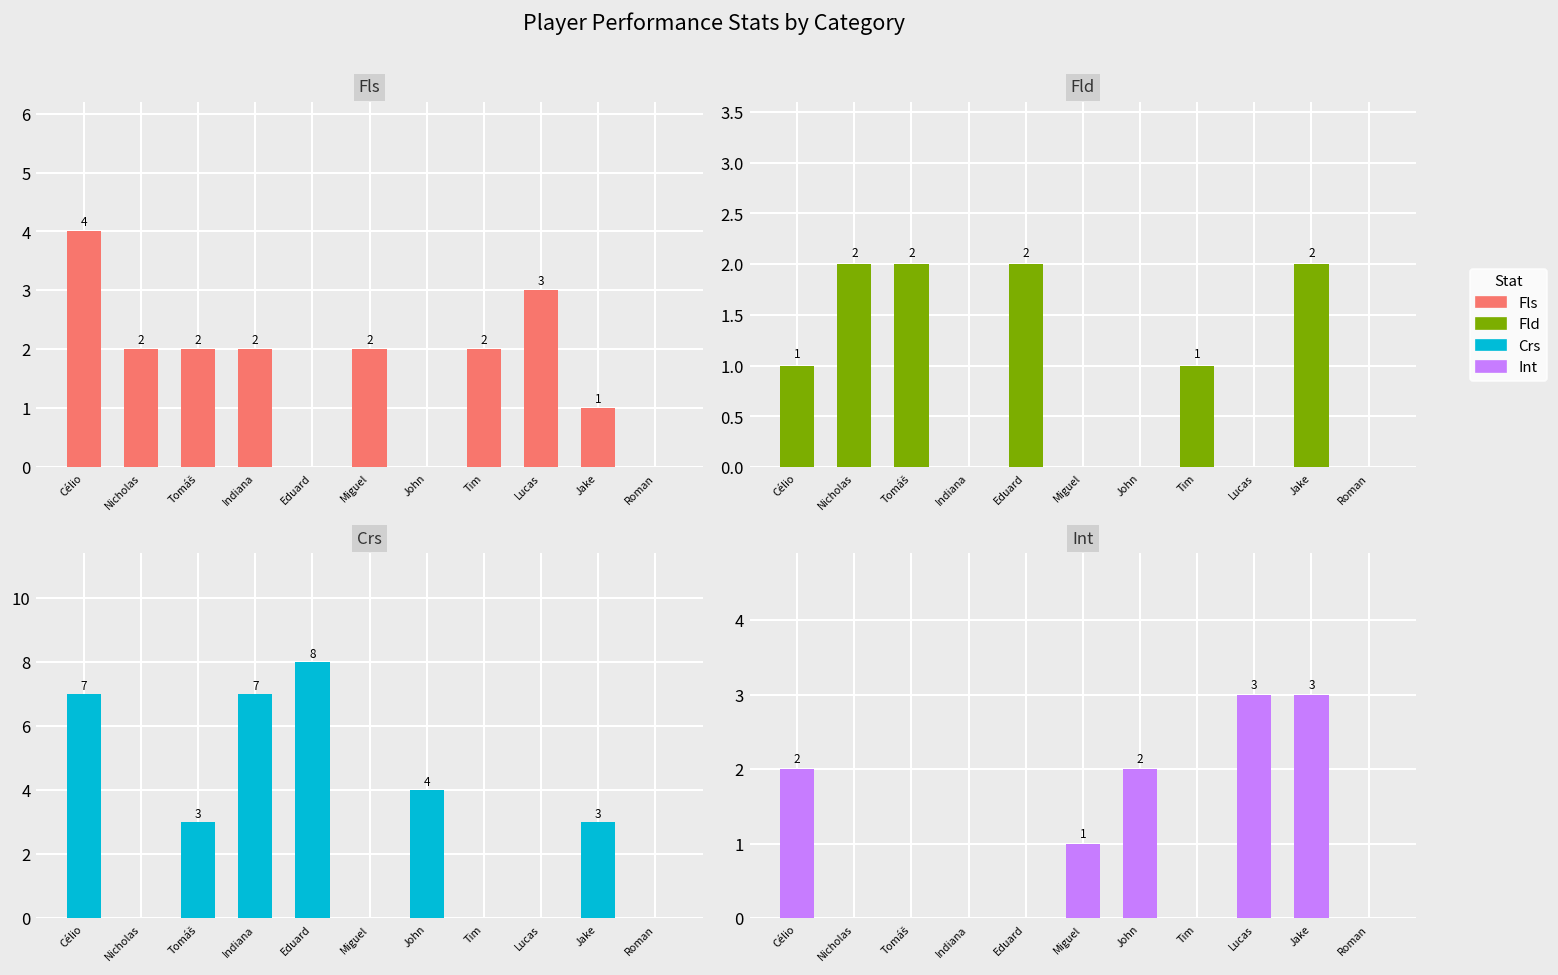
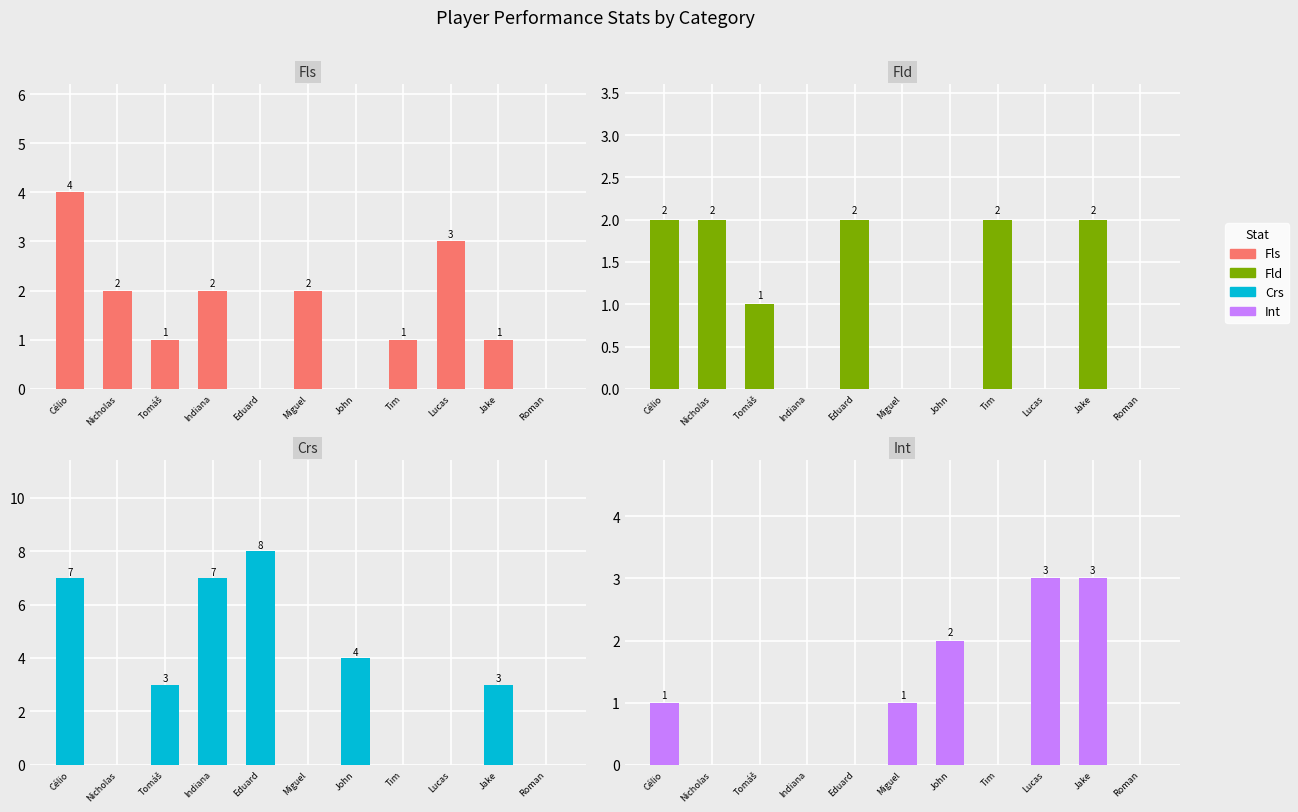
  {
    "Fls": {
      "Célio": 4,
      "Nicholas": 2,
-     "Tomáš": 2,
+     "Tomáš": 1,
      "Indiana": 2,
      "Miguel": 2,
-     "Tim": 2,
+     "Tim": 1,
      "Lucas": 3,
      "Jake": 1
    },
    "Fld": {
-     "Célio": 1,
+     "Célio": 2,
      "Nicholas": 2,
-     "Tomáš": 2,
+     "Tomáš": 1,
      "Eduard": 2,
-     "Tim": 1,
+     "Tim": 2,
      "Jake": 2
    },
    "Crs": {
      "Célio": 7,
      "Tomáš": 3,
      "Indiana": 7,
      "Eduard": 8,
      "John": 4,
      "Jake": 3
    },
    "Int": {
-     "Célio": 2,
+     "Célio": 1,
      "Miguel": 1,
      "John": 2,
      "Lucas": 3,
      "Jake": 3
    }
  }
